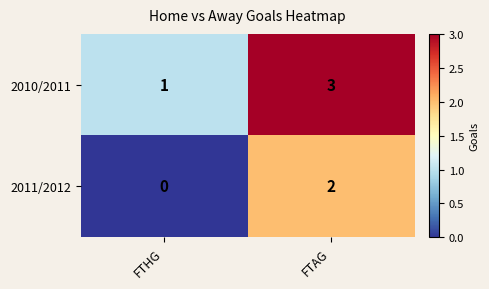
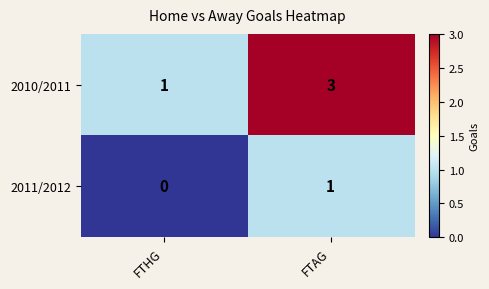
  {
    "2010/2011": {
      "FTHG": 1,
      "FTAG": 3
    },
    "2011/2012": {
      "FTHG": 0,
-     "FTAG": 2
+     "FTAG": 1
    }
  }
